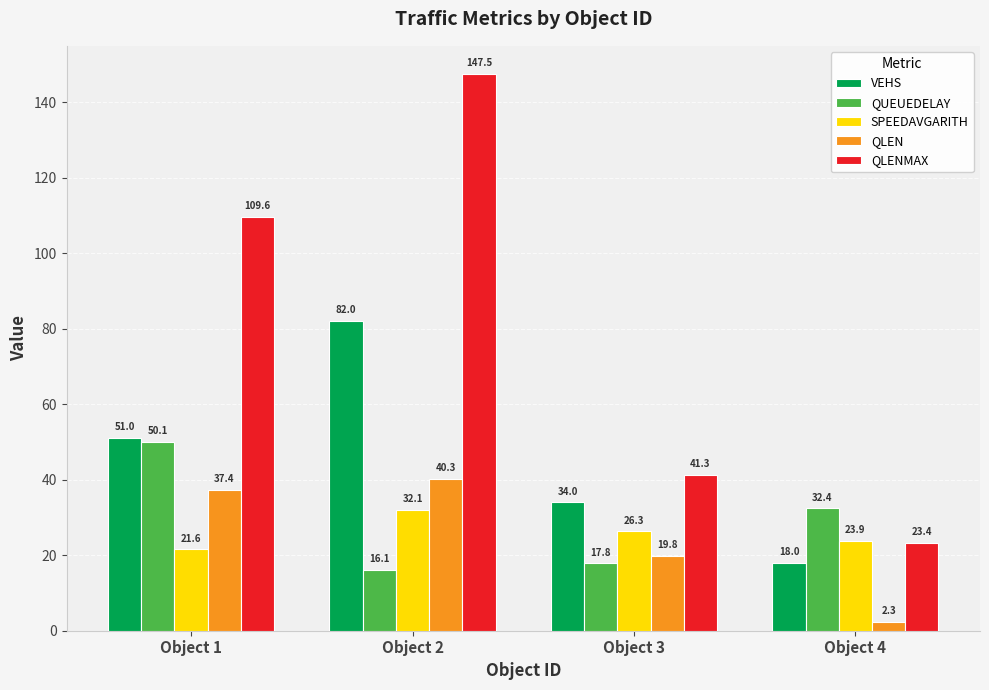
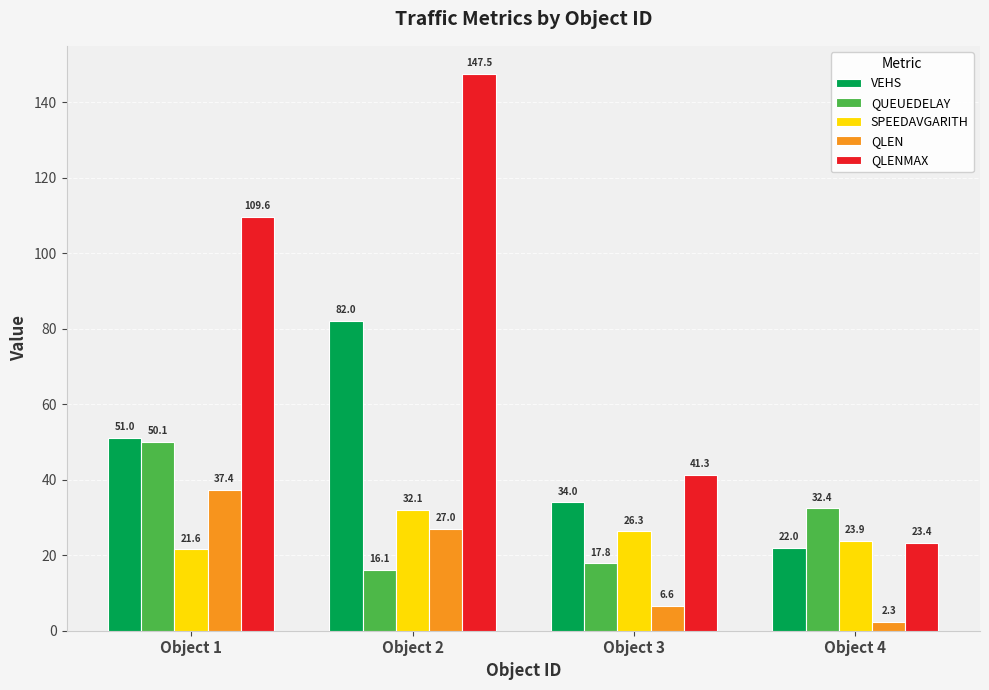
  {
    "VEHS": {
      "Object 1": 51.0,
      "Object 2": 82.0,
      "Object 3": 34.0,
-     "Object 4": 18.0
+     "Object 4": 22.0
    },
    "QUEUEDELAY": {
      "Object 1": 50.1,
      "Object 2": 16.1,
      "Object 3": 17.8,
      "Object 4": 32.4
    },
    "SPEEDAVGARITH": {
      "Object 1": 21.6,
      "Object 2": 32.1,
      "Object 3": 26.3,
      "Object 4": 23.9
    },
    "QLEN": {
      "Object 1": 37.4,
-     "Object 2": 40.3,
-     "Object 3": 19.8,
+     "Object 2": 27.0,
+     "Object 3": 6.6,
      "Object 4": 2.3
    },
    "QLENMAX": {
      "Object 1": 109.6,
      "Object 2": 147.5,
      "Object 3": 41.3,
      "Object 4": 23.4
    }
  }
